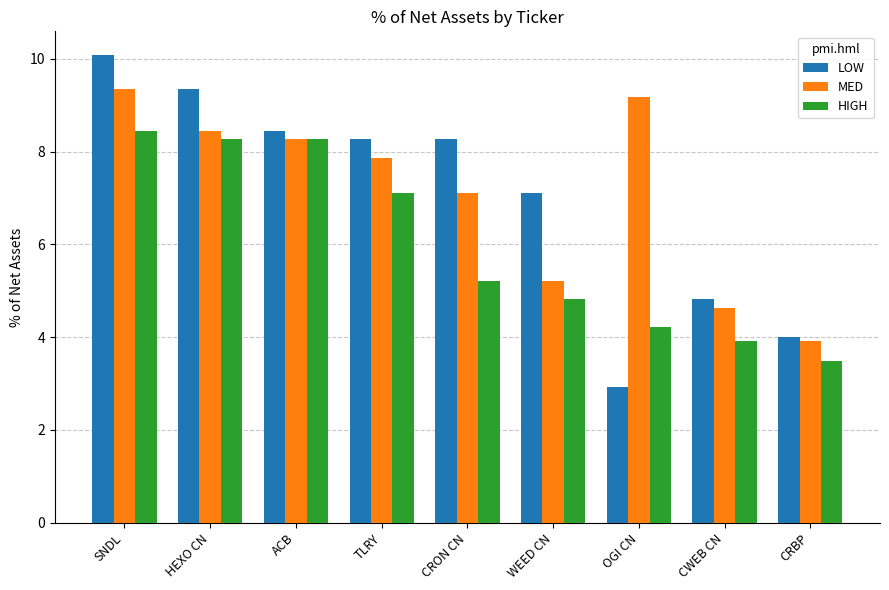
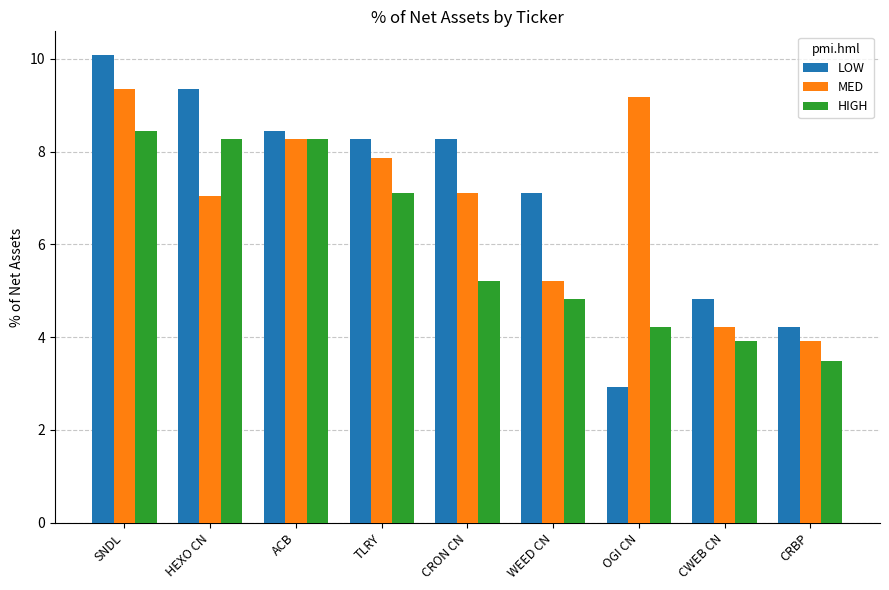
  {
    "LOW": {
      "SNDL": 10.1,
      "HEXO CN": 9.4,
      "ACB": 8.4,
      "TLRY": 8.3,
      "CRON CN": 8.3,
      "WEED CN": 7.1,
      "OGI CN": 2.9,
      "CWEB CN": 4.8,
-     "CRBP": 4.0
+     "CRBP": 4.2
    },
    "MED": {
      "SNDL": 9.4,
-     "HEXO CN": 8.4,
+     "HEXO CN": 7.0,
      "ACB": 8.3,
      "TLRY": 7.9,
      "CRON CN": 7.1,
      "WEED CN": 5.2,
      "OGI CN": 9.2,
-     "CWEB CN": 4.6,
+     "CWEB CN": 4.2,
      "CRBP": 3.9
    },
    "HIGH": {
      "SNDL": 8.4,
      "HEXO CN": 8.3,
      "ACB": 8.3,
      "TLRY": 7.1,
      "CRON CN": 5.2,
      "WEED CN": 4.8,
      "OGI CN": 4.2,
      "CWEB CN": 3.9,
      "CRBP": 3.5
    }
  }
